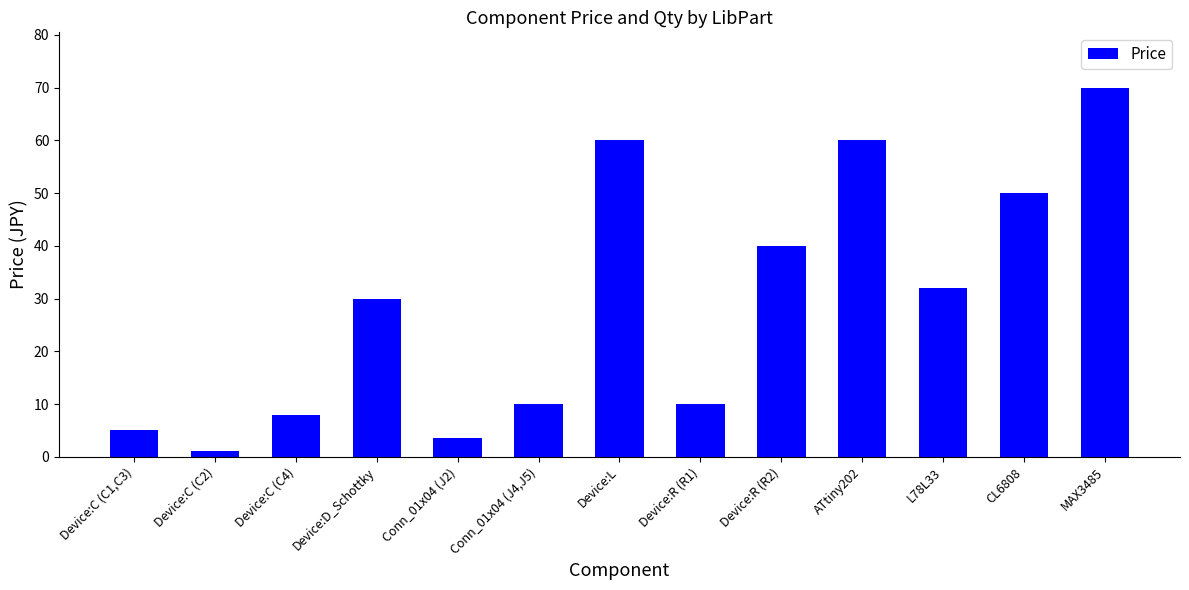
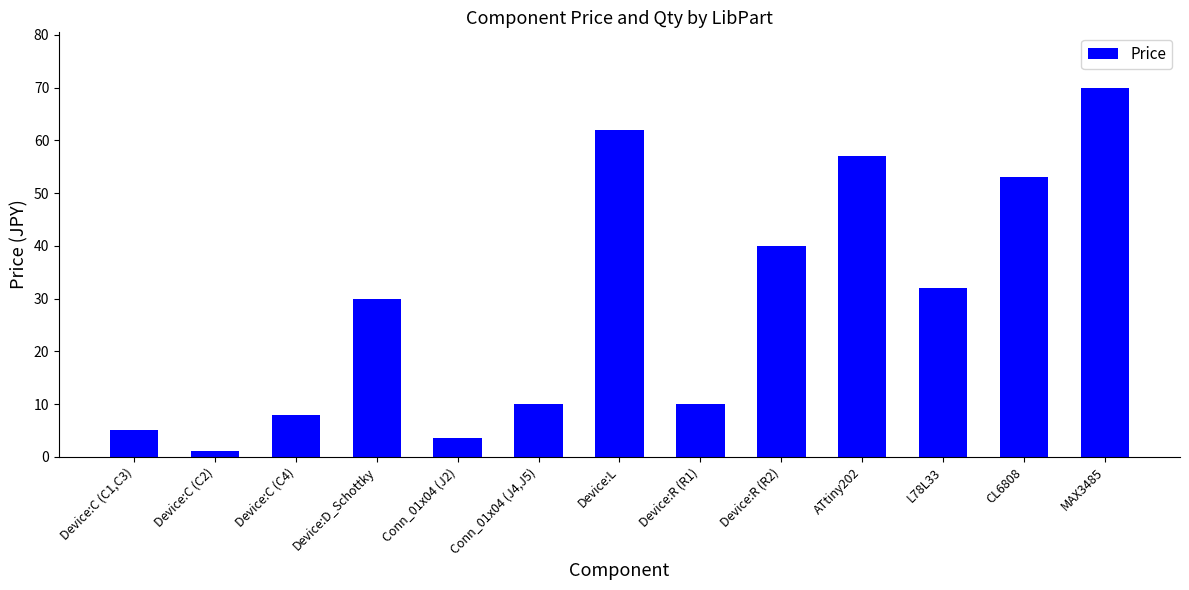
  {
    "Device:C (C1,C3)": 5,
    "Device:C (C2)": 1,
    "Device:C (C4)": 8,
    "Device:D_Schottky": 30,
    "Conn_01x04 (J2)": 4,
    "Conn_01x04 (J4,J5)": 10,
-   "Device:L": 60,
+   "Device:L": 62,
    "Device:R (R1)": 10,
    "Device:R (R2)": 40,
-   "ATtiny202": 60,
+   "ATtiny202": 57,
    "L78L33": 32,
-   "CL6808": 50,
+   "CL6808": 53,
    "MAX3485": 70
  }
